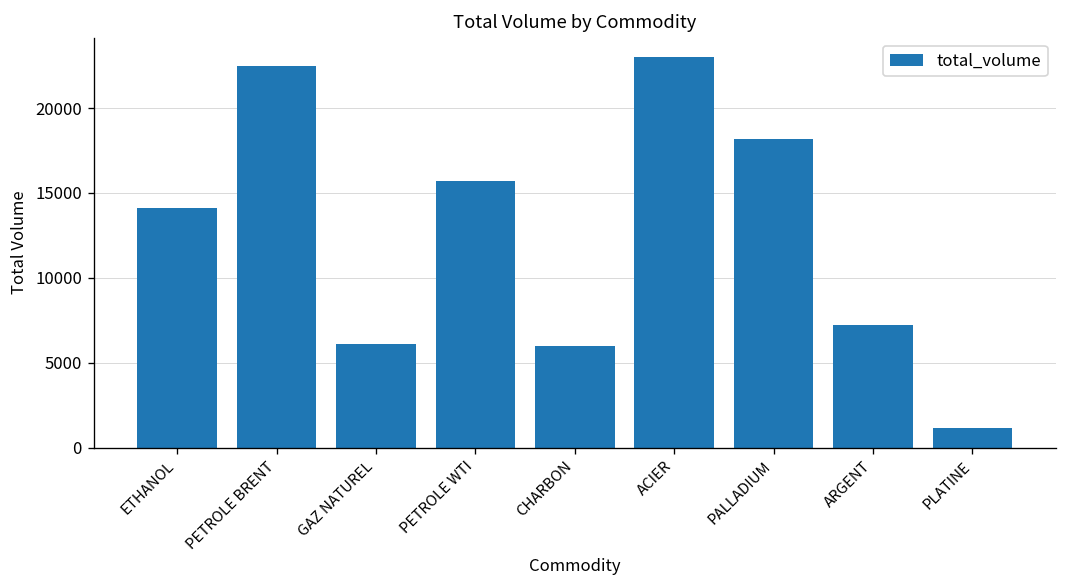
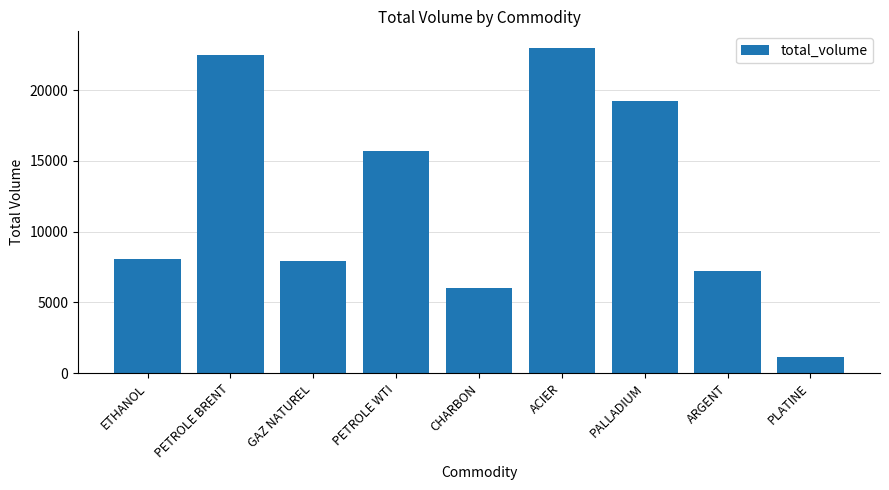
  {
-   "ETHANOL": 14100,
+   "ETHANOL": 8100,
    "PETROLE BRENT": 22500,
-   "GAZ NATUREL": 6100,
+   "GAZ NATUREL": 7900,
    "PETROLE WTI": 15700,
    "CHARBON": 6000,
    "ACIER": 23000,
-   "PALLADIUM": 18200,
+   "PALLADIUM": 19200,
    "ARGENT": 7200,
    "PLATINE": 1100
  }
